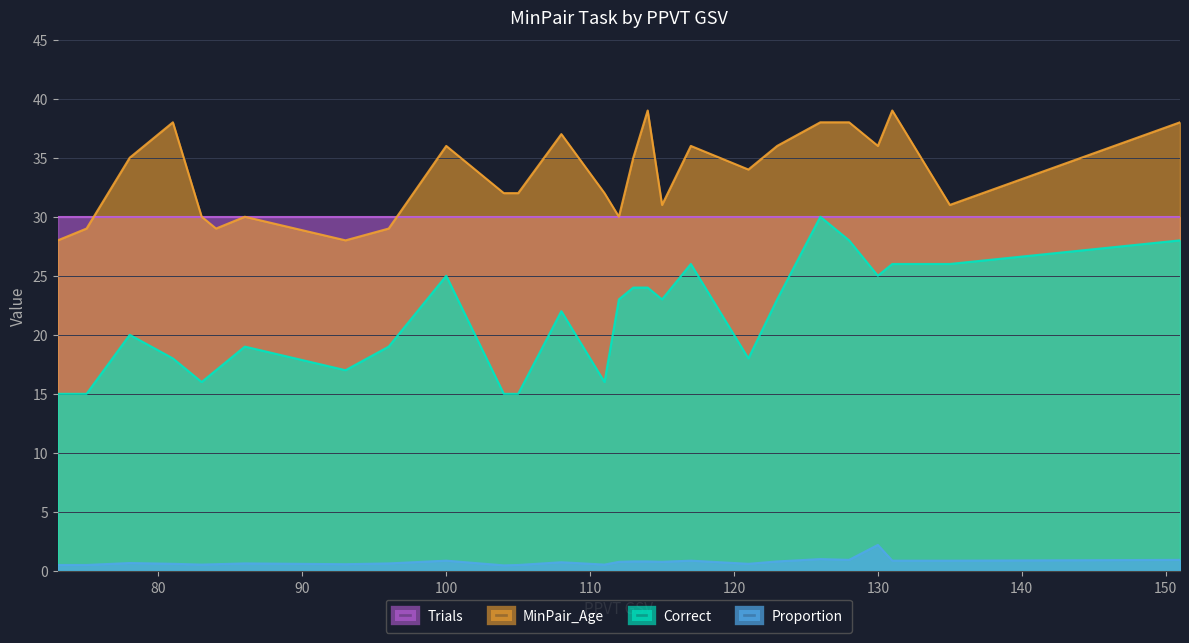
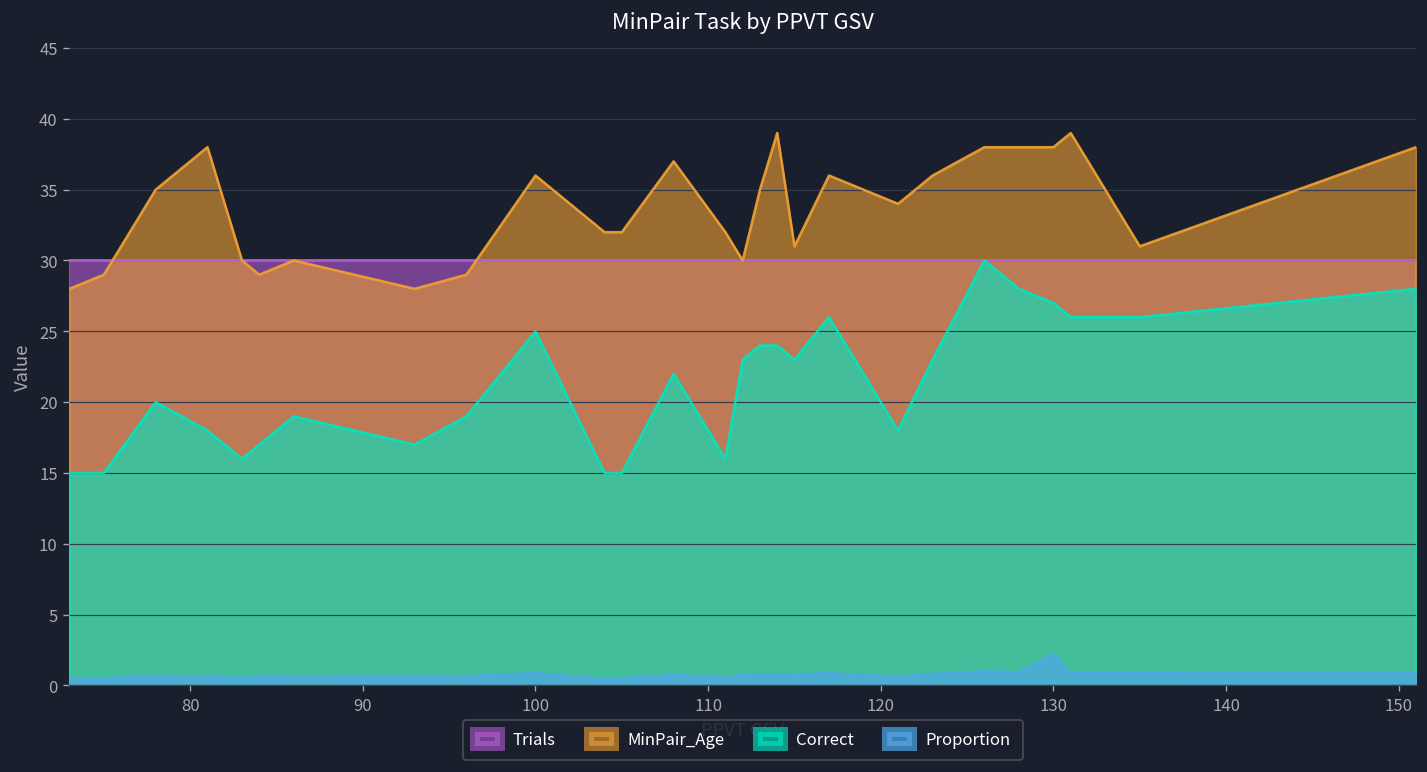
  {
    "Trials": {
      "100": 30,
      "130": 30
    },
    "MinPair_Age": {
      "100": 36,
-     "130": 36
+     "130": 38
    },
    "Correct": {
      "100": 25,
-     "130": 25
+     "130": 27
    },
    "Proportion": {
      "100": 1,
      "130": 2
    }
  }
